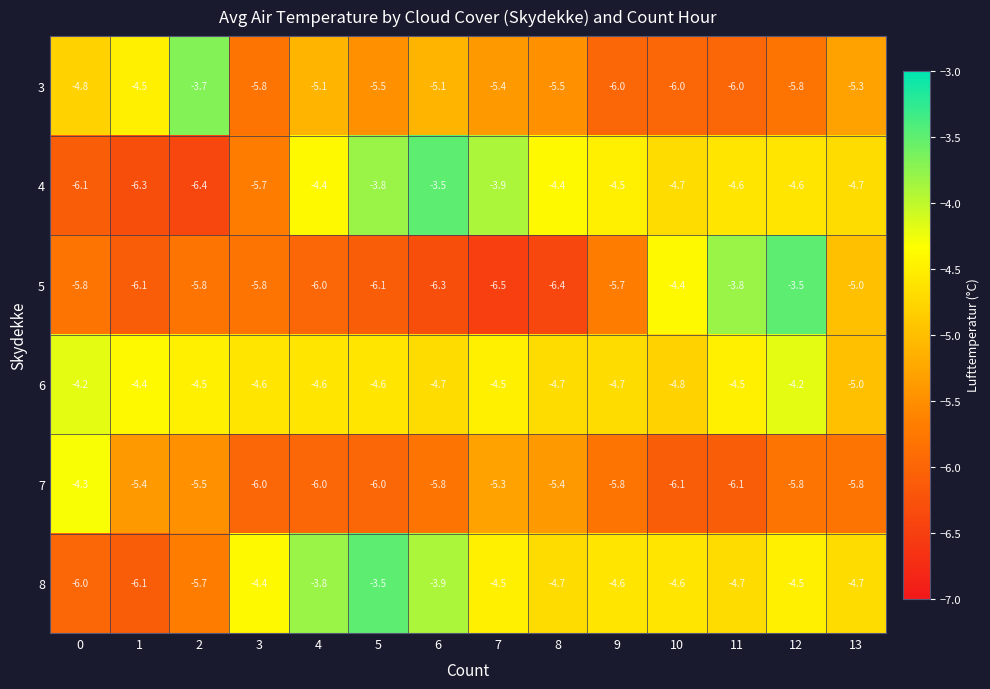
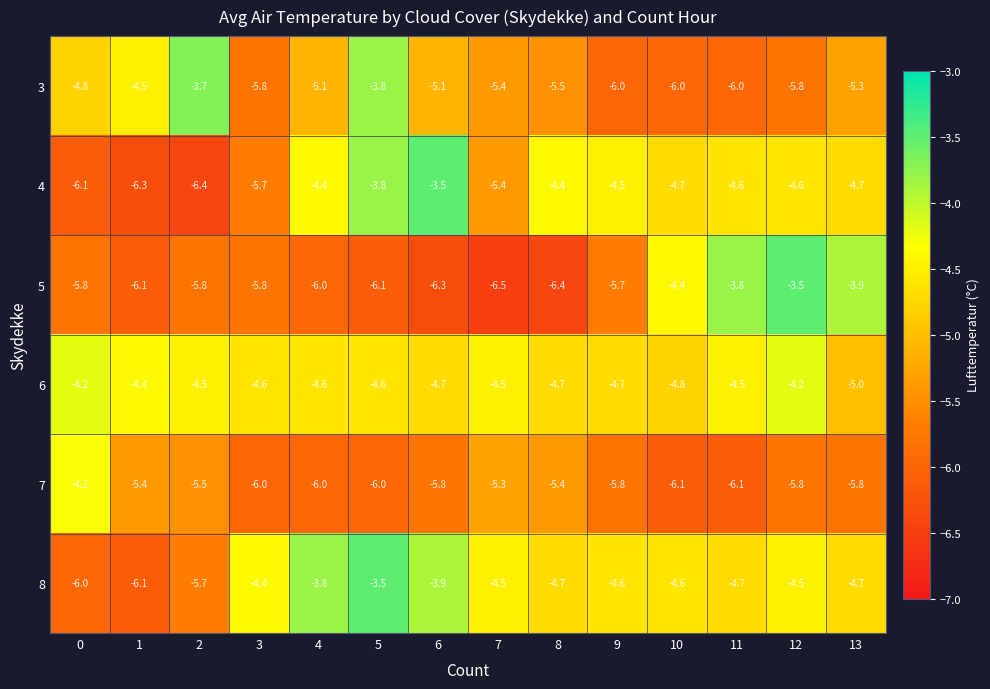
  {
    "3": {
      "0": -4.8,
      "1": -4.5,
      "2": -3.7,
      "3": -5.8,
      "4": -5.1,
-     "5": -5.5,
+     "5": -3.8,
      "6": -5.1,
      "7": -5.4,
      "8": -5.5,
      "9": -6.0,
      "10": -6.0,
      "11": -6.0,
      "12": -5.8,
      "13": -5.3
    },
    "4": {
      "0": -6.1,
      "1": -6.3,
      "2": -6.4,
      "3": -5.7,
      "4": -4.4,
      "5": -3.8,
      "6": -3.5,
-     "7": -3.9,
+     "7": -5.4,
      "8": -4.4,
      "9": -4.5,
      "10": -4.7,
      "11": -4.6,
      "12": -4.6,
      "13": -4.7
    },
    "5": {
      "0": -5.8,
      "1": -6.1,
      "2": -5.8,
      "3": -5.8,
      "4": -6.0,
      "5": -6.1,
      "6": -6.3,
      "7": -6.5,
      "8": -6.4,
      "9": -5.7,
      "10": -4.4,
      "11": -3.8,
      "12": -3.5,
-     "13": -5.0
+     "13": -3.9
    },
    "6": {
      "0": -4.2,
      "1": -4.4,
      "2": -4.5,
      "3": -4.6,
      "4": -4.6,
      "5": -4.6,
      "6": -4.7,
      "7": -4.5,
      "8": -4.7,
      "9": -4.7,
      "10": -4.8,
      "11": -4.5,
      "12": -4.2,
      "13": -5.0
    },
    "7": {
      "0": -4.3,
      "1": -5.4,
      "2": -5.5,
      "3": -6.0,
      "4": -6.0,
      "5": -6.0,
      "6": -5.8,
      "7": -5.3,
      "8": -5.4,
      "9": -5.8,
      "10": -6.1,
      "11": -6.1,
      "12": -5.8,
      "13": -5.8
    },
    "8": {
      "0": -6.0,
      "1": -6.1,
      "2": -5.7,
      "3": -4.4,
      "4": -3.8,
      "5": -3.5,
      "6": -3.9,
      "7": -4.5,
      "8": -4.7,
      "9": -4.6,
      "10": -4.6,
      "11": -4.7,
      "12": -4.5,
      "13": -4.7
    }
  }
